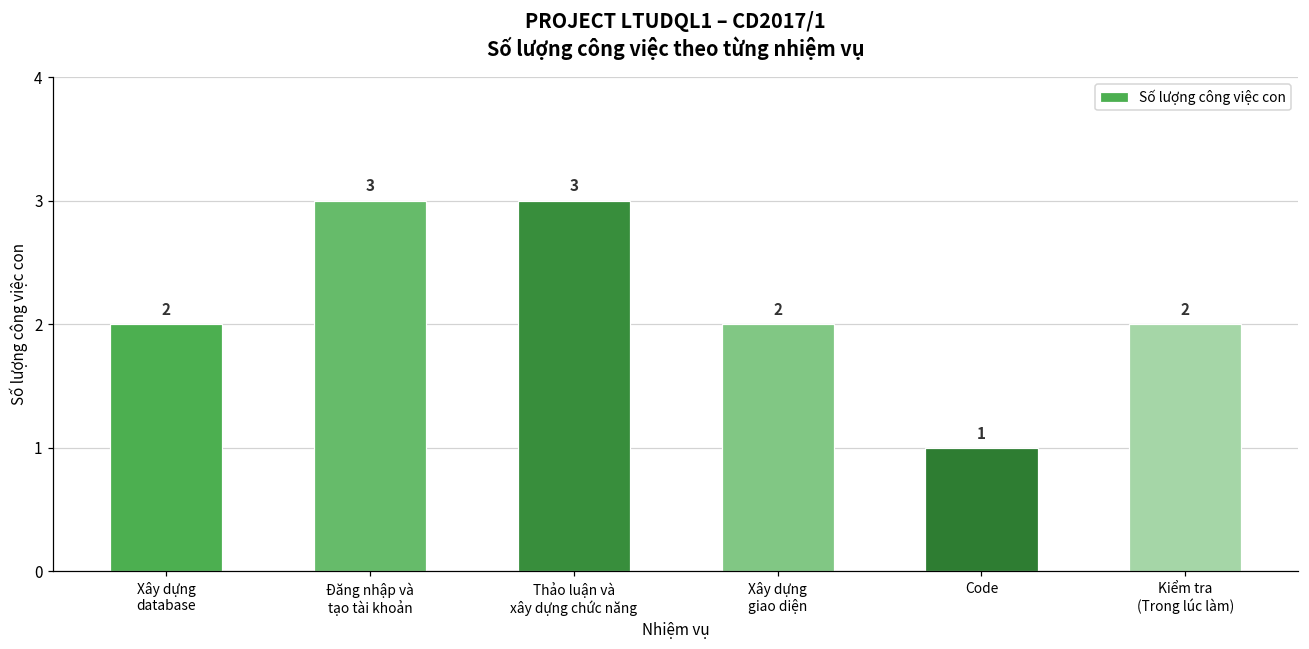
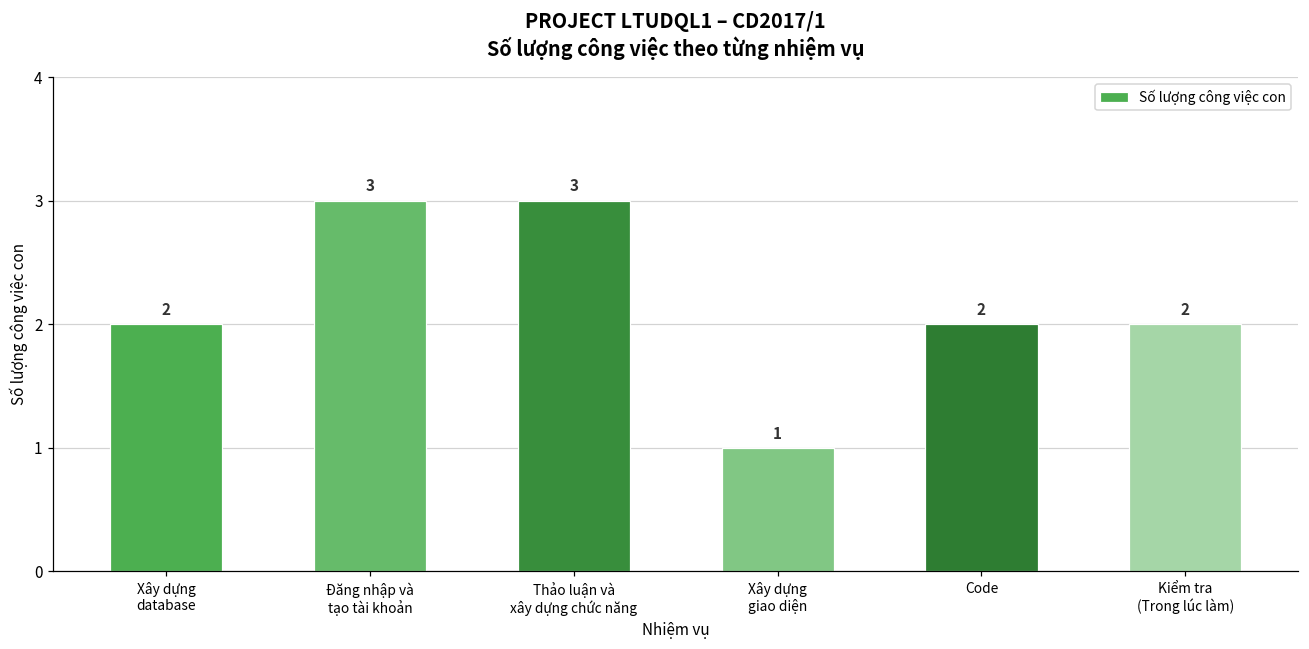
  {
    "Xây dựng database": 2,
    "Đăng nhập và tạo tài khoản": 3,
    "Thảo luận và xây dựng chức năng": 3,
-   "Xây dựng giao diện": 2,
-   "Code": 1,
+   "Xây dựng giao diện": 1,
+   "Code": 2,
    "Kiểm tra (Trong lúc làm)": 2
  }
